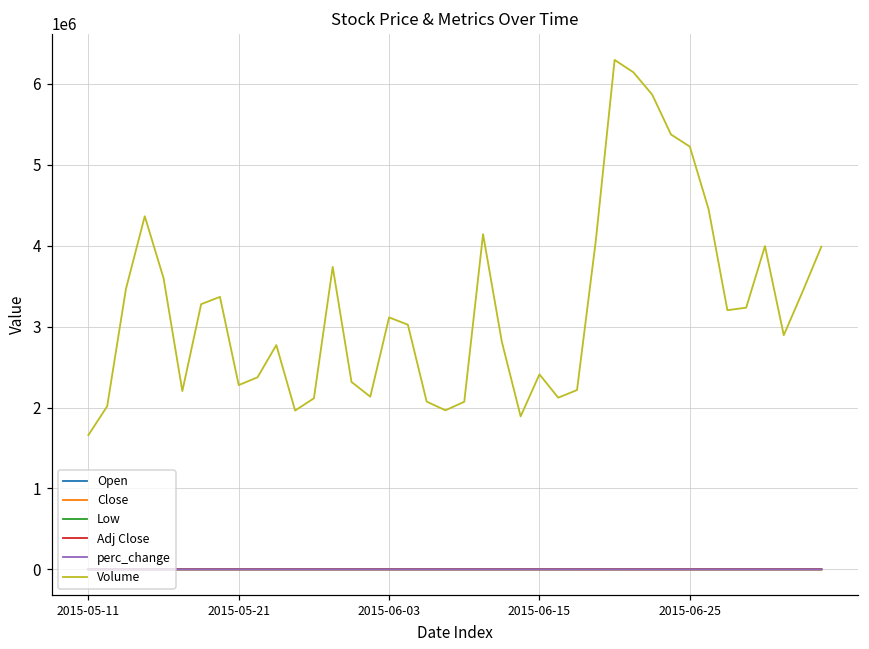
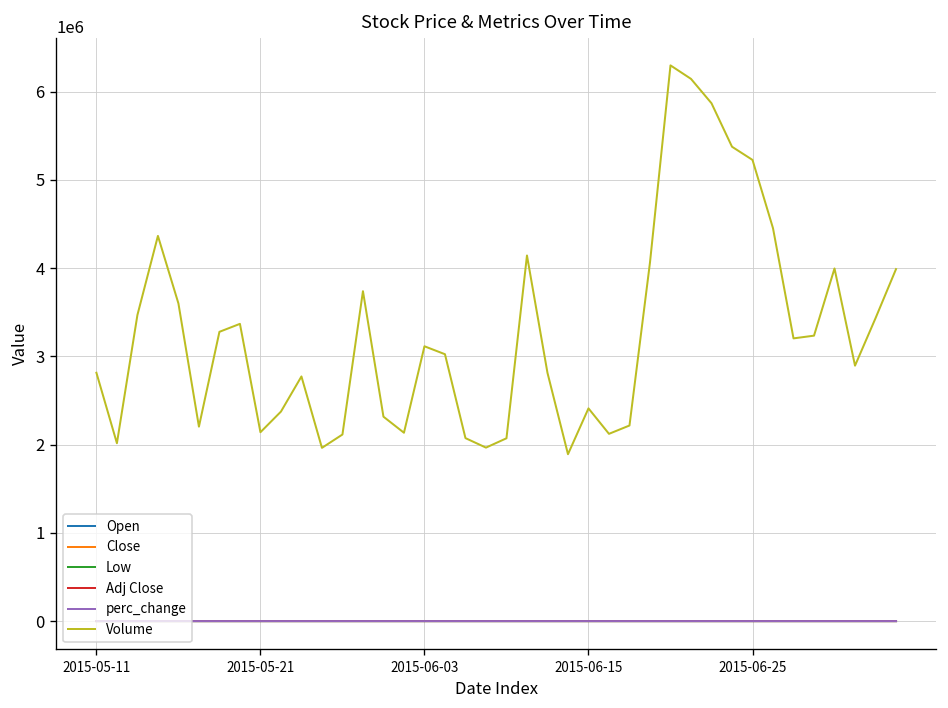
  {
    "perc_change": {
      "2015-05-21": 0,
      "2015-06-03": 0,
      "2015-06-15": 0,
      "2015-06-25": 0
    },
    "Volume": {
-     "2015-05-11": 1700000,
-     "2015-05-21": 2300000,
+     "2015-05-11": 2800000,
+     "2015-05-21": 2100000,
      "2015-06-03": 3100000,
      "2015-06-15": 2400000,
      "2015-06-25": 5200000
    }
  }
